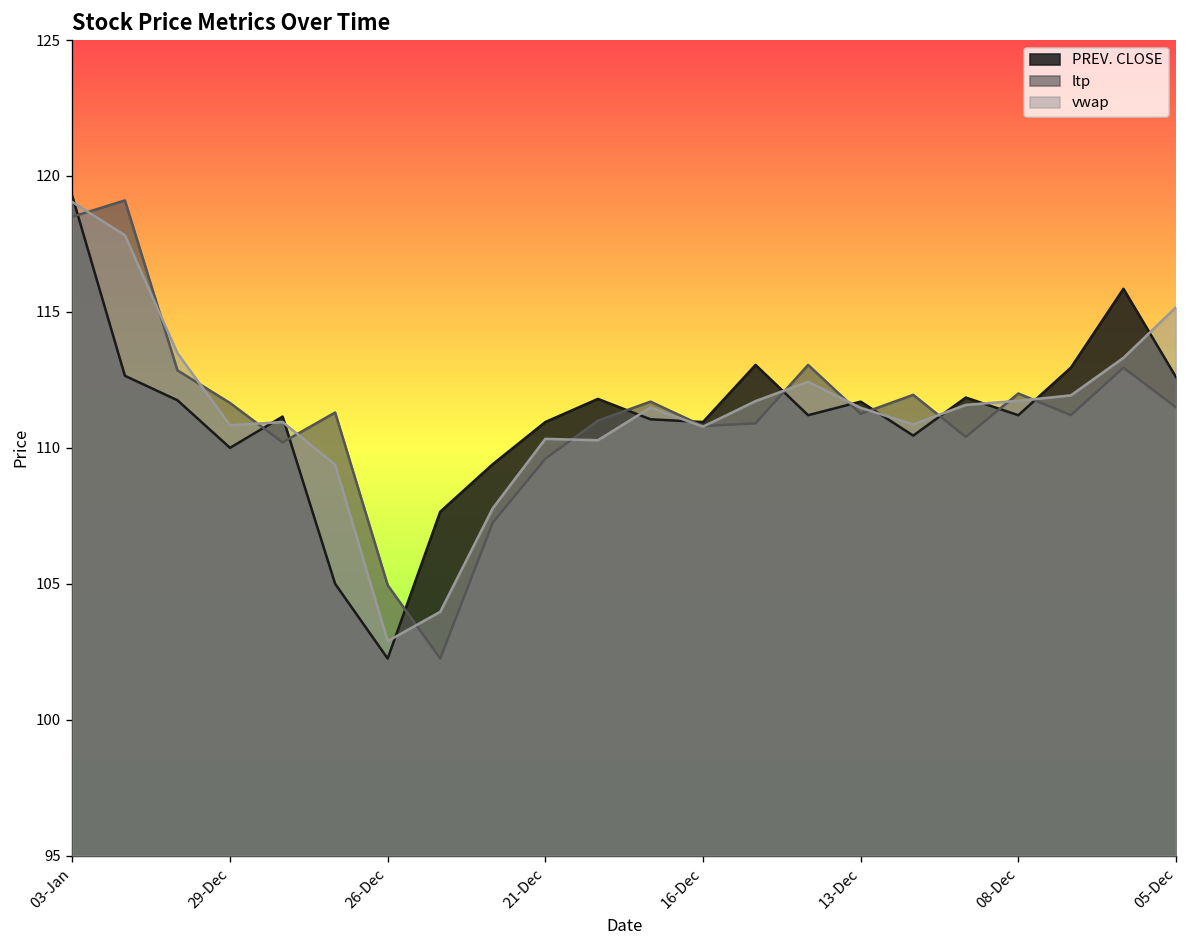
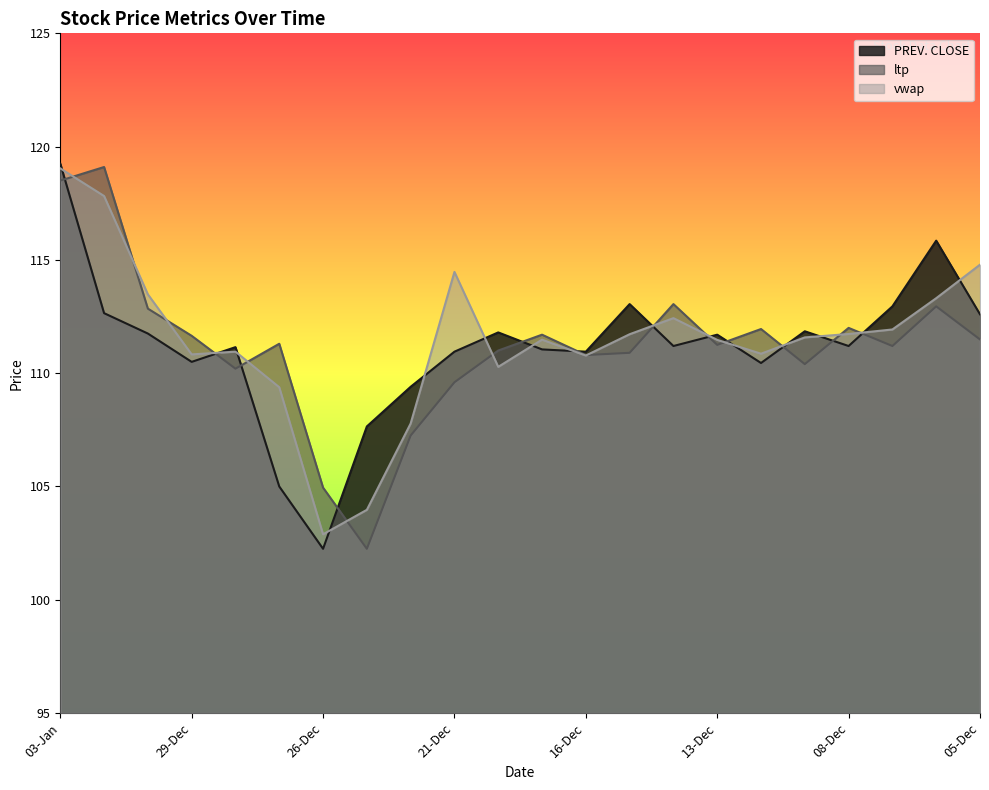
  {
    "PREV. CLOSE": {
      "03-Jan": 119.3,
-     "29-Dec": 110.0,
+     "29-Dec": 110.5,
      "26-Dec": 102.3,
      "21-Dec": 111.0,
      "16-Dec": 111.0,
      "13-Dec": 111.7,
      "08-Dec": 111.2,
      "05-Dec": 112.6
    },
    "ltp": {
      "03-Jan": 118.5,
      "29-Dec": 111.7,
      "26-Dec": 105.0,
      "21-Dec": 109.6,
      "13-Dec": 111.3,
      "08-Dec": 112.0,
      "05-Dec": 111.5
    },
    "vwap": {
      "03-Jan": 119.0,
      "29-Dec": 110.8,
      "26-Dec": 102.9,
-     "21-Dec": 110.3,
+     "21-Dec": 114.5,
      "13-Dec": 111.5,
      "08-Dec": 111.7,
-     "05-Dec": 115.2
+     "05-Dec": 114.8
    }
  }
